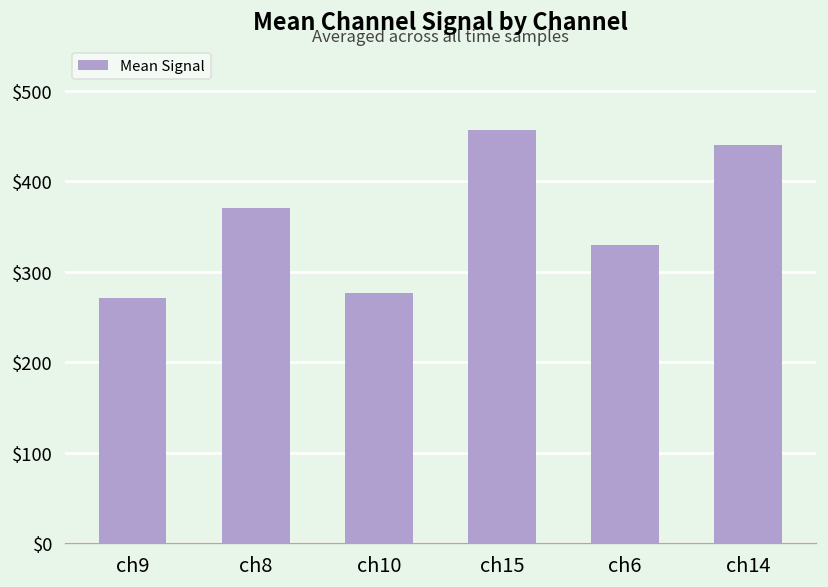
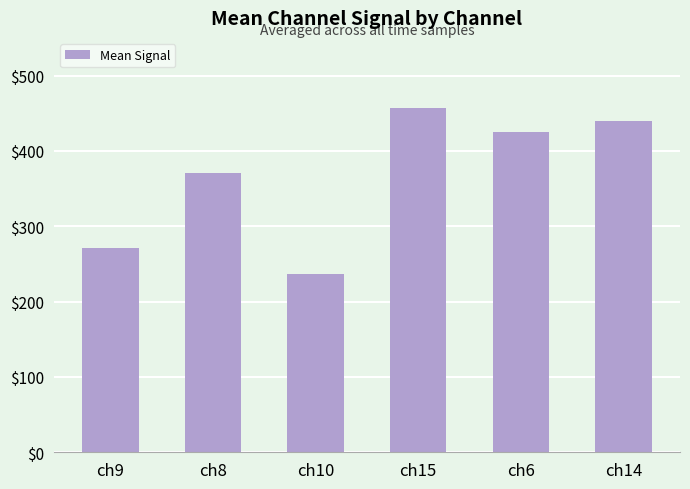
  {
    "ch9": "$270",
    "ch8": "$370",
-   "ch10": "$280",
+   "ch10": "$240",
    "ch15": "$460",
-   "ch6": "$330",
+   "ch6": "$430",
    "ch14": "$440"
  }
